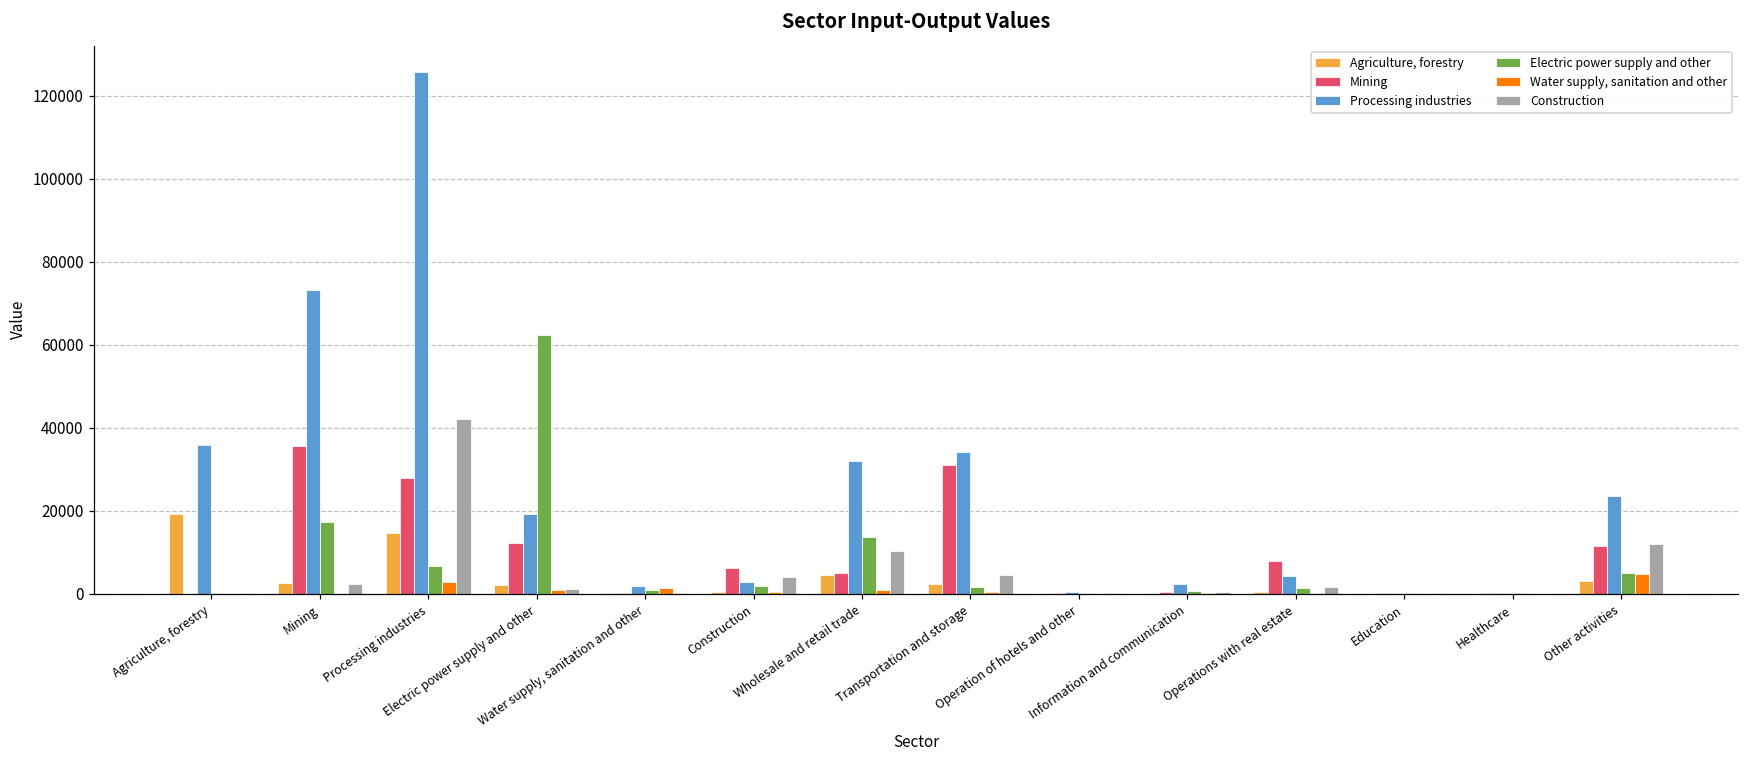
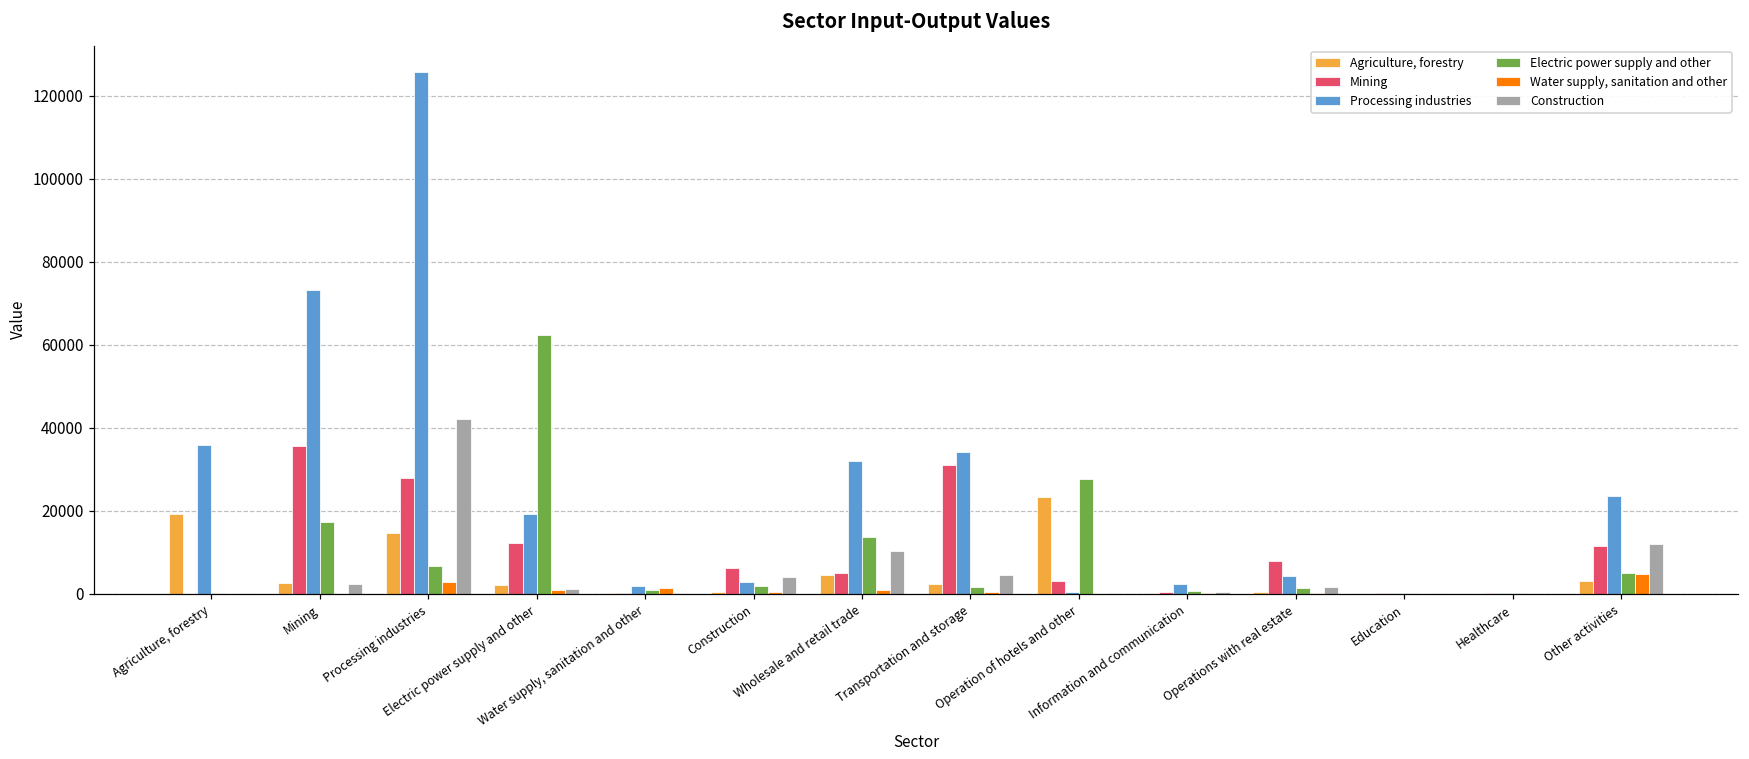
  {
    "Agriculture, forestry": {
      "Agriculture, forestry": 19000,
      "Mining": 3000,
      "Processing industries": 15000,
      "Electric power supply and other": 2000,
      "Wholesale and retail trade": 5000,
      "Transportation and storage": 2000,
-     "Operation of hotels and other": 0,
+     "Operation of hotels and other": 23000,
      "Other activities": 3000
    },
    "Mining": {
      "Mining": 35000,
      "Processing industries": 28000,
      "Electric power supply and other": 12000,
      "Construction": 6000,
      "Wholesale and retail trade": 5000,
      "Transportation and storage": 31000,
-     "Operation of hotels and other": 0,
+     "Operation of hotels and other": 3000,
      "Operations with real estate": 8000,
      "Other activities": 11000
    },
    "Processing industries": {
      "Agriculture, forestry": 36000,
      "Mining": 73000,
      "Processing industries": 126000,
      "Electric power supply and other": 19000,
      "Water supply, sanitation and other": 2000,
      "Construction": 3000,
      "Wholesale and retail trade": 32000,
      "Transportation and storage": 34000,
      "Information and communication": 2000,
      "Operations with real estate": 4000,
      "Other activities": 24000
    },
    "Electric power supply and other": {
      "Mining": 17000,
      "Processing industries": 7000,
      "Electric power supply and other": 62000,
      "Water supply, sanitation and other": 1000,
      "Construction": 2000,
      "Wholesale and retail trade": 14000,
      "Transportation and storage": 2000,
-     "Operation of hotels and other": 0,
+     "Operation of hotels and other": 28000,
      "Operations with real estate": 1000,
      "Other activities": 5000
    },
    "Water supply, sanitation and other": {
      "Processing industries": 3000,
      "Electric power supply and other": 1000,
      "Water supply, sanitation and other": 1000,
      "Wholesale and retail trade": 1000,
      "Other activities": 5000
    },
    "Construction": {
      "Mining": 2000,
      "Processing industries": 42000,
      "Electric power supply and other": 1000,
      "Construction": 4000,
      "Wholesale and retail trade": 10000,
      "Transportation and storage": 4000,
      "Operations with real estate": 1000,
      "Other activities": 12000
    }
  }
